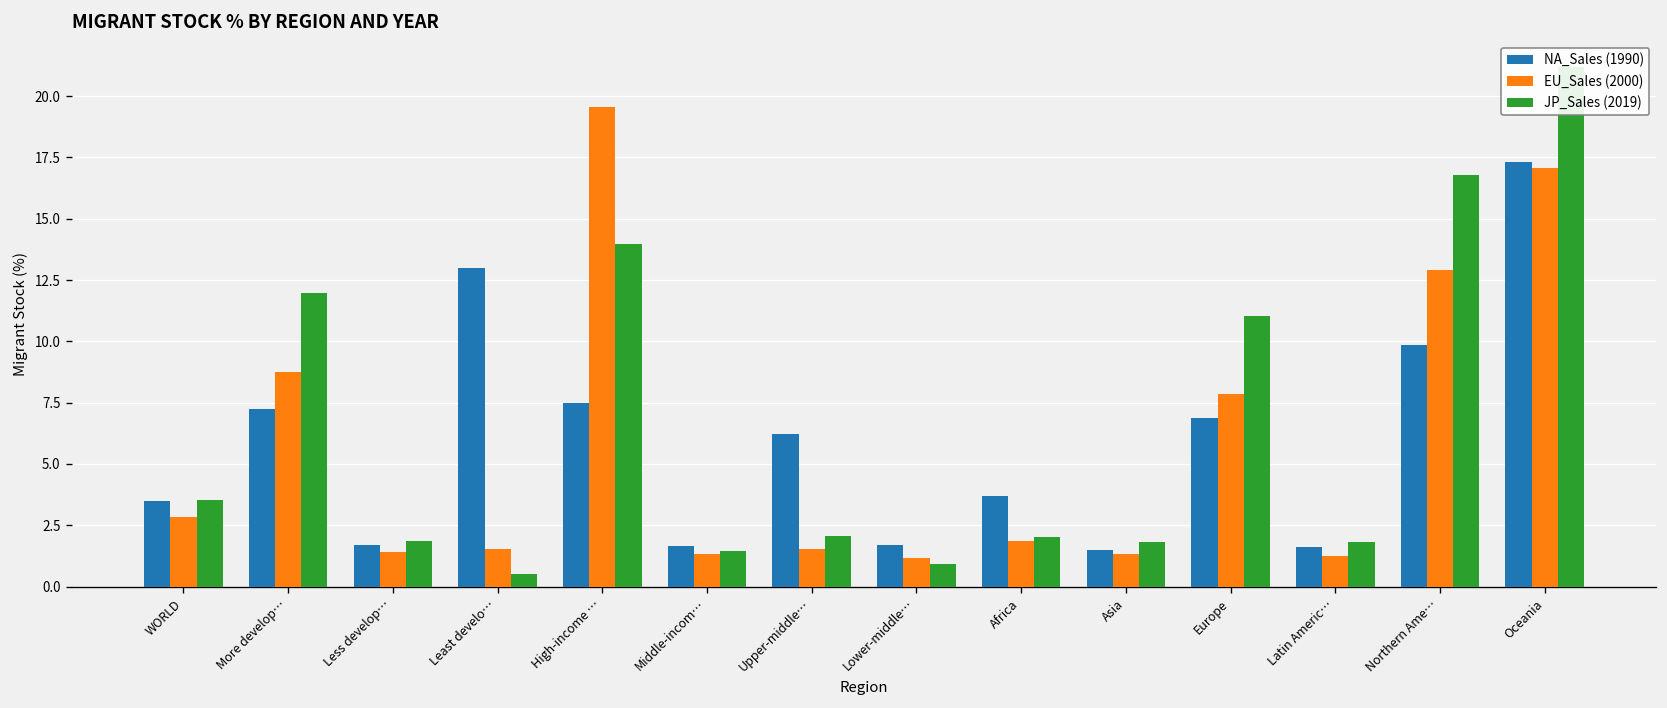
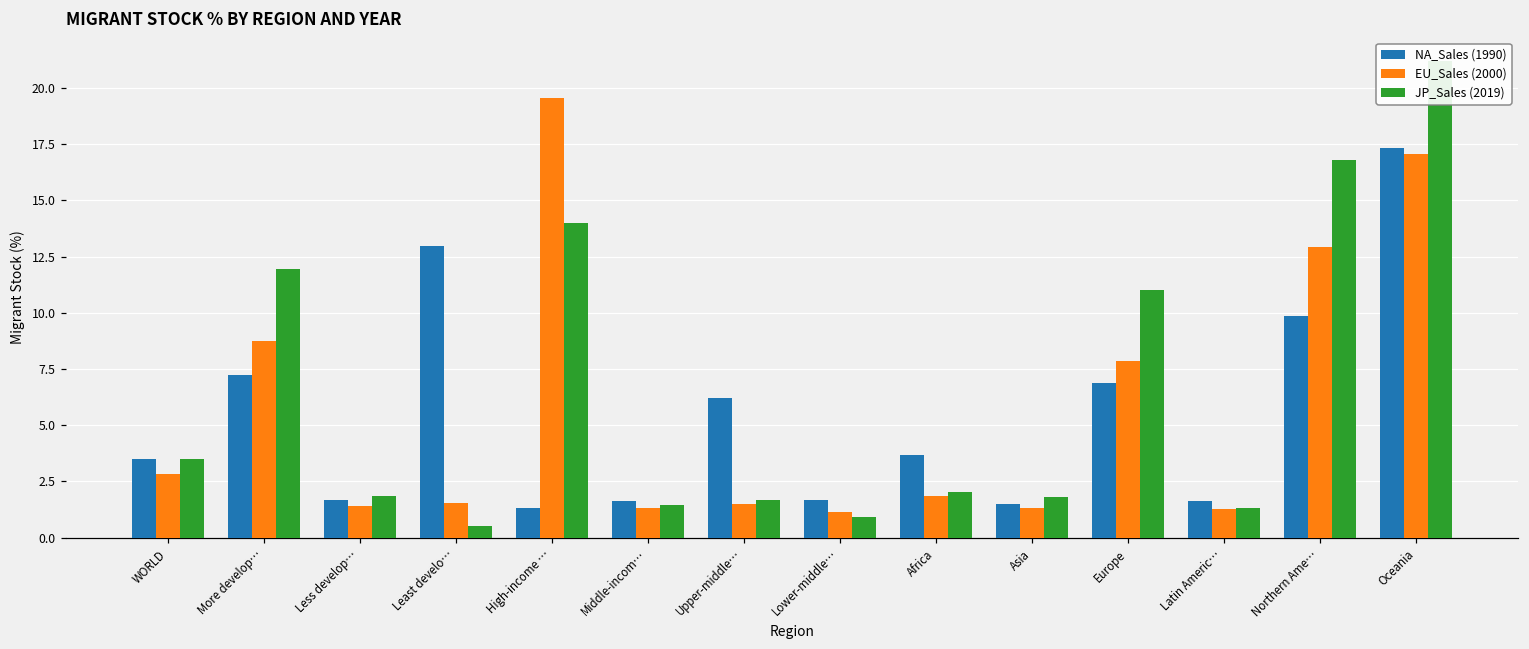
  {
    "NA_Sales (1990)": {
      "WORLD": 3.5,
      "More develop…": 7.2,
      "Less develop…": 1.7,
      "Least develo…": 13.0,
-     "High-income …": 7.5,
+     "High-income …": 1.3,
      "Middle-incom…": 1.7,
      "Upper-middle…": 6.2,
      "Lower-middle…": 1.7,
      "Africa": 3.7,
      "Asia": 1.5,
      "Europe": 6.9,
      "Latin Americ…": 1.6,
      "Northern Ame…": 9.9,
      "Oceania": 17.3
    },
    "EU_Sales (2000)": {
      "WORLD": 2.8,
      "More develop…": 8.8,
      "Less develop…": 1.4,
      "Least develo…": 1.5,
      "High-income …": 19.6,
      "Middle-incom…": 1.3,
      "Upper-middle…": 1.5,
      "Lower-middle…": 1.2,
      "Africa": 1.9,
      "Asia": 1.3,
      "Europe": 7.8,
      "Latin Americ…": 1.3,
      "Northern Ame…": 12.9,
      "Oceania": 17.1
    },
    "JP_Sales (2019)": {
      "WORLD": 3.5,
      "More develop…": 12.0,
      "Less develop…": 1.9,
      "Least develo…": 0.5,
      "High-income …": 14.0,
      "Middle-incom…": 1.4,
-     "Upper-middle…": 2.1,
+     "Upper-middle…": 1.7,
      "Lower-middle…": 0.9,
      "Africa": 2.0,
      "Asia": 1.8,
      "Europe": 11.0,
-     "Latin Americ…": 1.8,
+     "Latin Americ…": 1.3,
      "Northern Ame…": 16.8
    }
  }
